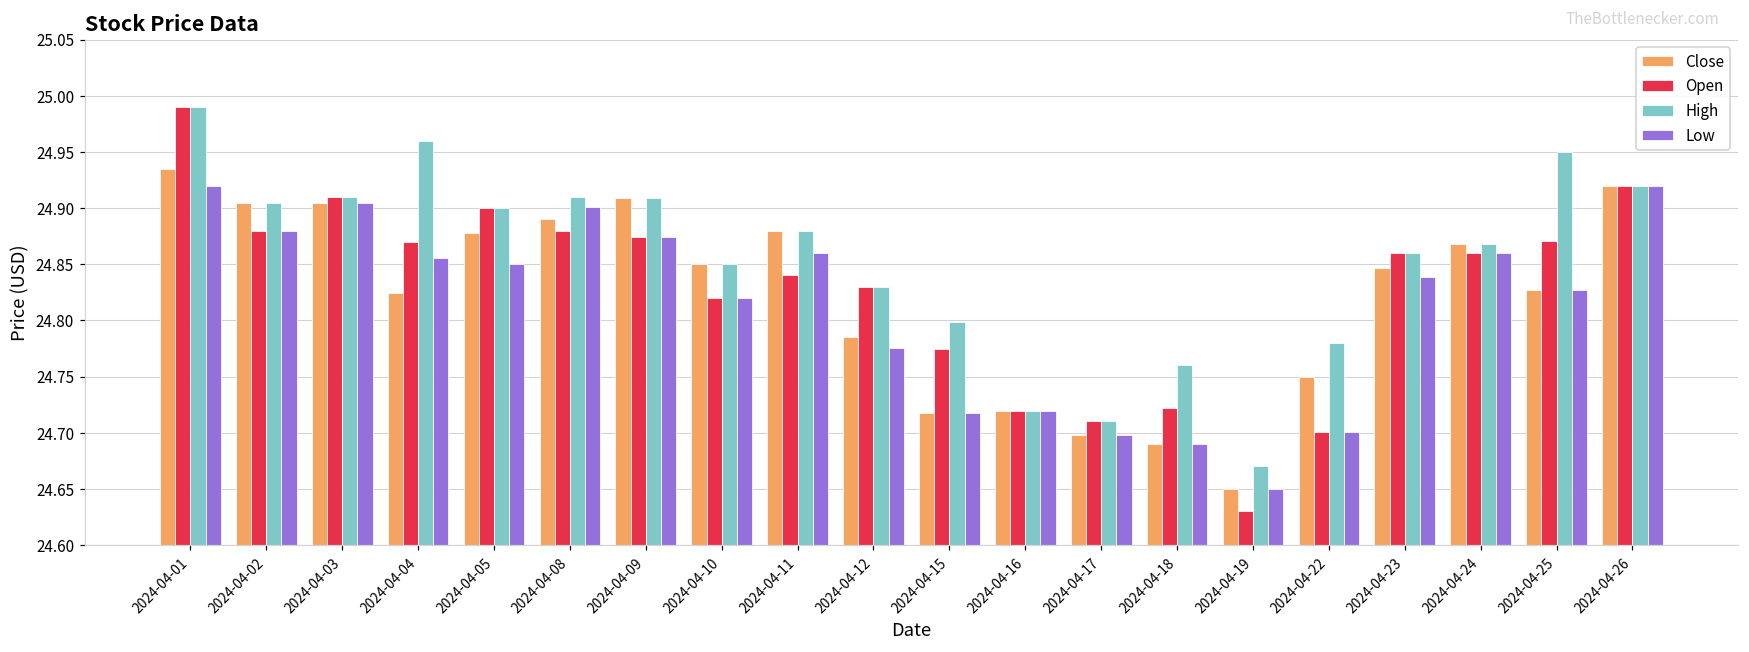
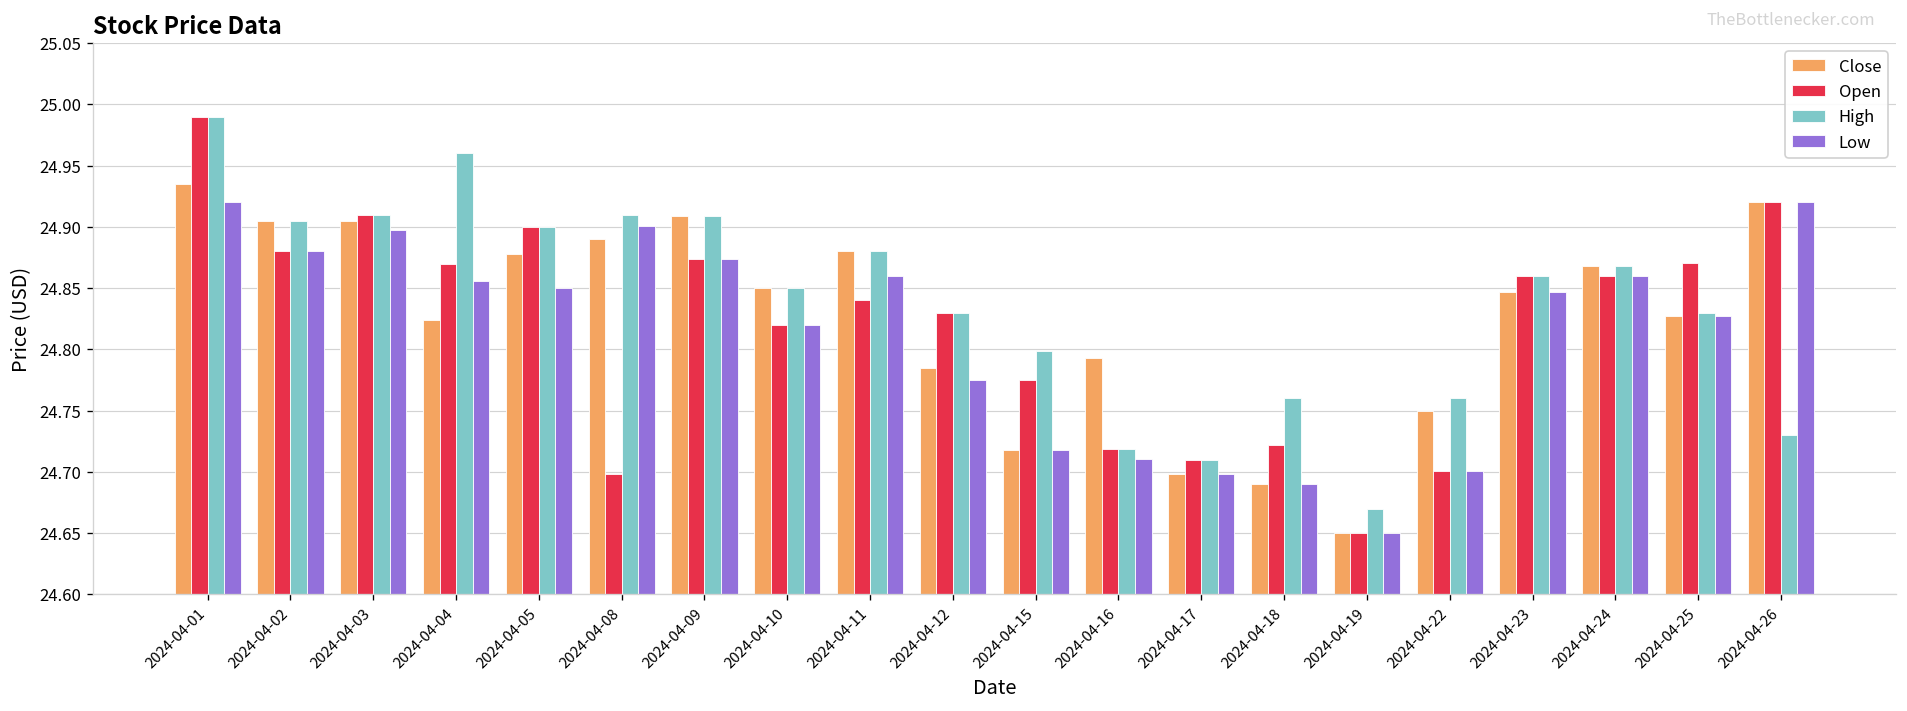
  {
    "Close": {
      "2024-04-01": 24.935,
      "2024-04-02": 24.905,
      "2024-04-03": 24.905,
      "2024-04-04": 24.824,
      "2024-04-05": 24.878,
      "2024-04-08": 24.890,
      "2024-04-09": 24.909,
      "2024-04-10": 24.850,
      "2024-04-11": 24.880,
      "2024-04-12": 24.785,
      "2024-04-15": 24.718,
-     "2024-04-16": 24.719,
+     "2024-04-16": 24.793,
      "2024-04-17": 24.698,
      "2024-04-18": 24.690,
      "2024-04-19": 24.650,
      "2024-04-22": 24.750,
      "2024-04-23": 24.847,
      "2024-04-24": 24.868,
      "2024-04-25": 24.827,
      "2024-04-26": 24.920
    },
    "Open": {
      "2024-04-01": 24.990,
      "2024-04-02": 24.880,
      "2024-04-03": 24.910,
      "2024-04-04": 24.870,
      "2024-04-05": 24.900,
-     "2024-04-08": 24.880,
+     "2024-04-08": 24.698,
      "2024-04-09": 24.874,
      "2024-04-10": 24.820,
      "2024-04-11": 24.840,
      "2024-04-12": 24.830,
      "2024-04-15": 24.775,
      "2024-04-16": 24.719,
      "2024-04-17": 24.710,
      "2024-04-18": 24.722,
-     "2024-04-19": 24.631,
+     "2024-04-19": 24.650,
      "2024-04-22": 24.701,
      "2024-04-23": 24.860,
      "2024-04-24": 24.860,
      "2024-04-25": 24.870,
      "2024-04-26": 24.920
    },
    "High": {
      "2024-04-01": 24.990,
      "2024-04-02": 24.905,
      "2024-04-03": 24.910,
      "2024-04-04": 24.960,
      "2024-04-05": 24.900,
      "2024-04-08": 24.910,
      "2024-04-09": 24.909,
      "2024-04-10": 24.850,
      "2024-04-11": 24.880,
      "2024-04-12": 24.830,
      "2024-04-15": 24.799,
      "2024-04-16": 24.719,
      "2024-04-17": 24.710,
      "2024-04-18": 24.760,
      "2024-04-19": 24.670,
-     "2024-04-22": 24.78,
+     "2024-04-22": 24.76,
      "2024-04-23": 24.860,
      "2024-04-24": 24.868,
-     "2024-04-25": 24.950,
-     "2024-04-26": 24.92
+     "2024-04-25": 24.830,
+     "2024-04-26": 24.73
    },
    "Low": {
      "2024-04-01": 24.920,
      "2024-04-02": 24.880,
-     "2024-04-03": 24.905,
+     "2024-04-03": 24.897,
      "2024-04-04": 24.856,
      "2024-04-05": 24.850,
      "2024-04-08": 24.901,
      "2024-04-09": 24.874,
      "2024-04-10": 24.820,
      "2024-04-11": 24.860,
      "2024-04-12": 24.775,
      "2024-04-15": 24.718,
-     "2024-04-16": 24.719,
+     "2024-04-16": 24.710,
      "2024-04-17": 24.698,
      "2024-04-18": 24.690,
      "2024-04-19": 24.650,
      "2024-04-22": 24.701,
-     "2024-04-23": 24.839,
+     "2024-04-23": 24.847,
      "2024-04-24": 24.860,
      "2024-04-25": 24.827,
      "2024-04-26": 24.920
    }
  }
